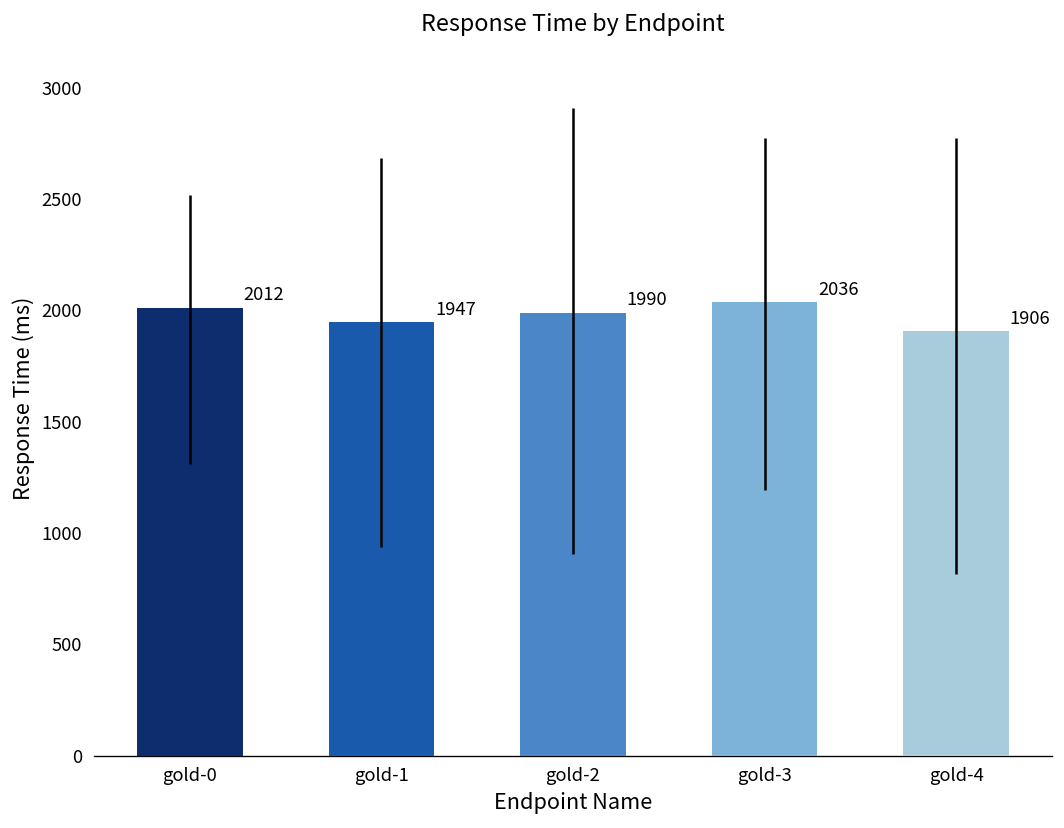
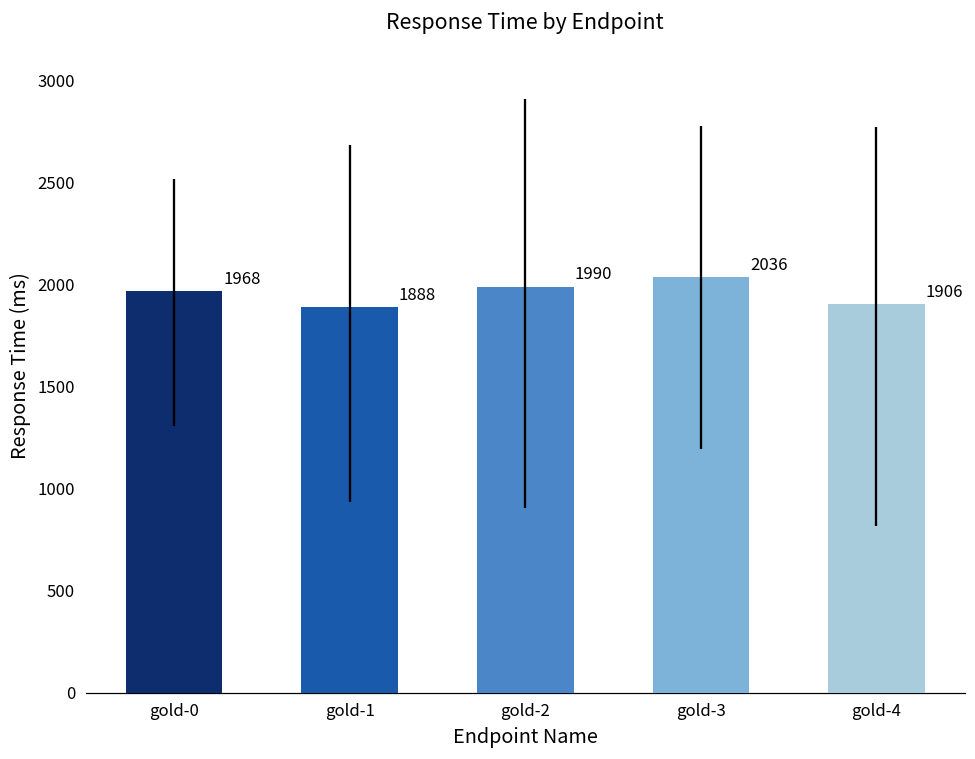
  {
-   "gold-0": 2012,
-   "gold-1": 1947
+   "gold-0": 1968,
+   "gold-1": 1888
  }
